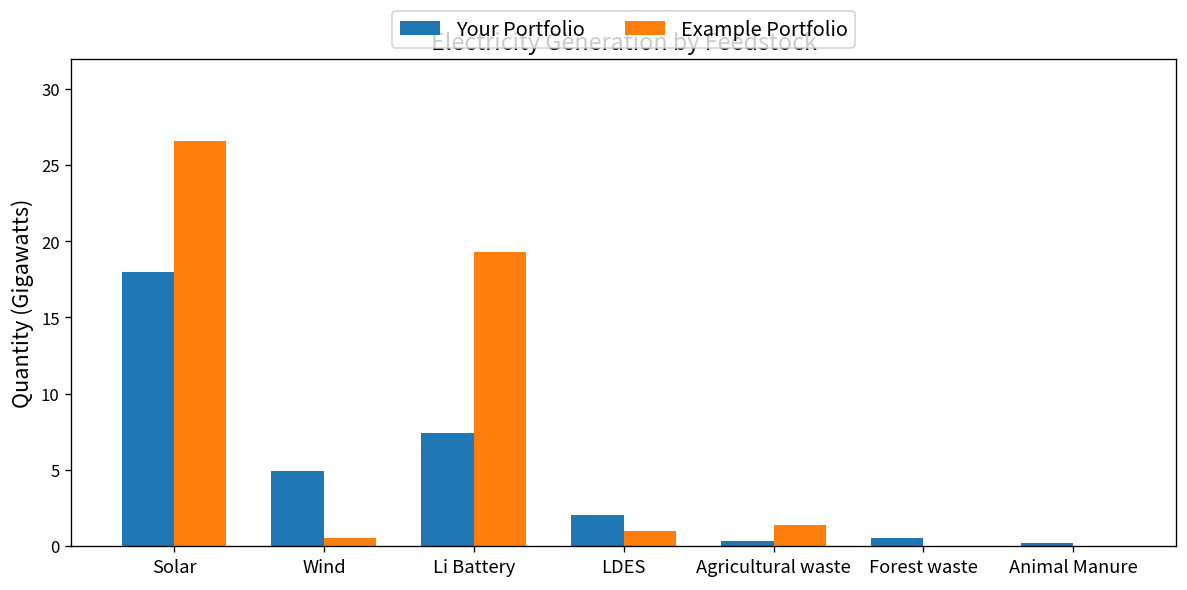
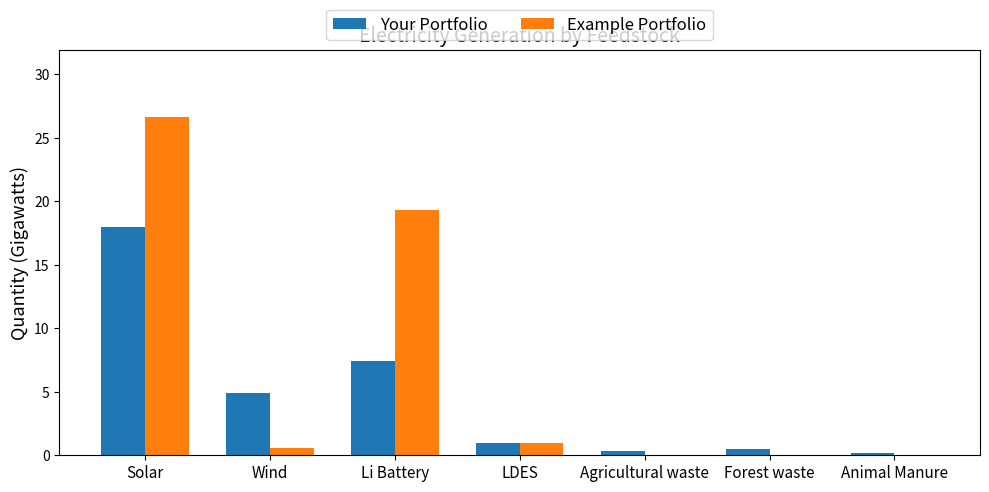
  {
    "Your Portfolio": {
      "Solar": 18,
      "Wind": 5,
      "Li Battery": 7.4,
-     "LDES": 2,
+     "LDES": 1,
      "Agricultural waste": 0.3,
      "Forest waste": 0.5,
      "Animal Manure": 0.2
    },
    "Example Portfolio": {
      "Solar": 26.6,
      "Wind": 0.6,
      "Li Battery": 19.3,
      "LDES": 1.0,
-     "Agricultural waste": 1.4
+     "Agricultural waste": 0.0
    }
  }
